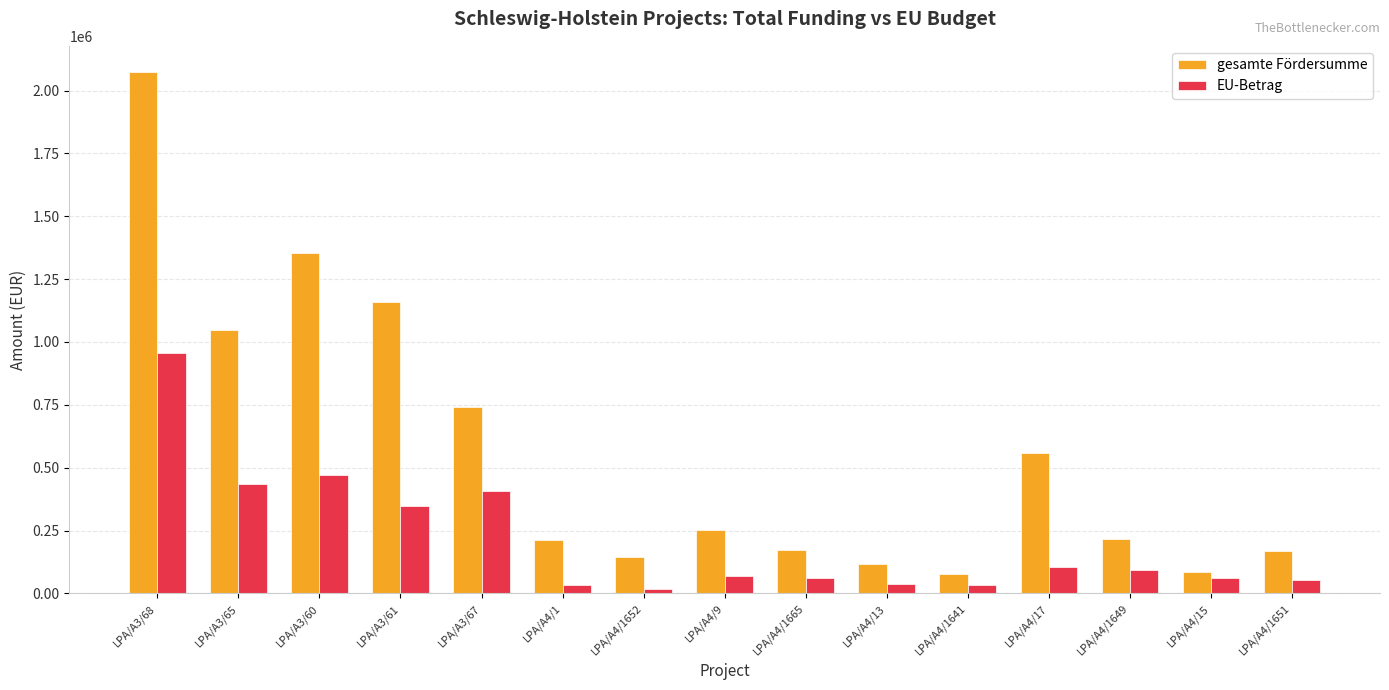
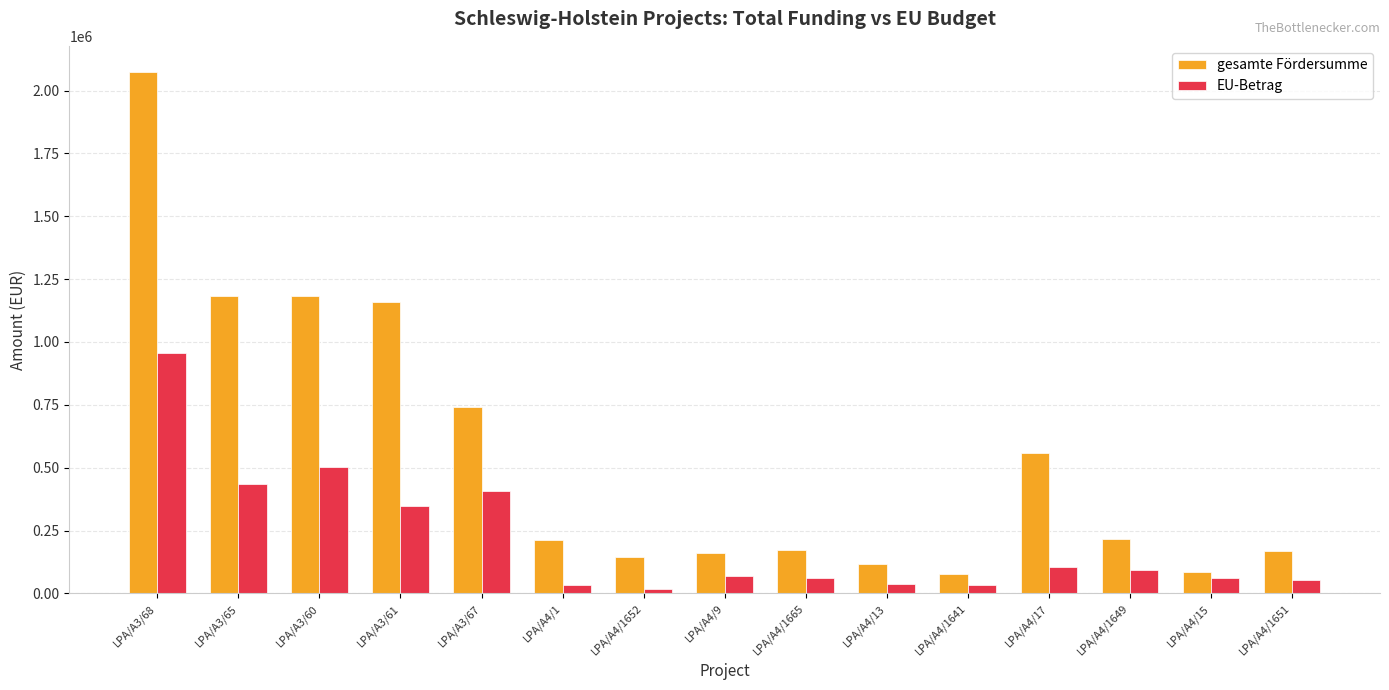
  {
    "gesamte Fördersumme": {
      "LPA/A3/68": 2070000,
-     "LPA/A3/65": 1050000,
-     "LPA/A3/60": 1350000,
+     "LPA/A3/65": 1180000,
+     "LPA/A3/60": 1180000,
      "LPA/A3/61": 1160000,
      "LPA/A3/67": 740000,
      "LPA/A4/1": 210000,
      "LPA/A4/1652": 150000,
-     "LPA/A4/9": 250000,
+     "LPA/A4/9": 160000,
      "LPA/A4/1665": 170000,
      "LPA/A4/13": 120000,
      "LPA/A4/1641": 80000,
      "LPA/A4/17": 560000,
      "LPA/A4/1649": 220000,
      "LPA/A4/15": 90000,
      "LPA/A4/1651": 170000
    },
    "EU-Betrag": {
      "LPA/A3/68": 960000,
      "LPA/A3/65": 440000,
-     "LPA/A3/60": 470000,
+     "LPA/A3/60": 500000,
      "LPA/A3/61": 350000,
      "LPA/A3/67": 410000,
      "LPA/A4/1": 30000,
      "LPA/A4/1652": 20000,
      "LPA/A4/9": 70000,
      "LPA/A4/1665": 60000,
      "LPA/A4/13": 40000,
      "LPA/A4/1641": 30000,
      "LPA/A4/17": 110000,
      "LPA/A4/1649": 90000,
      "LPA/A4/15": 60000,
      "LPA/A4/1651": 50000
    }
  }
